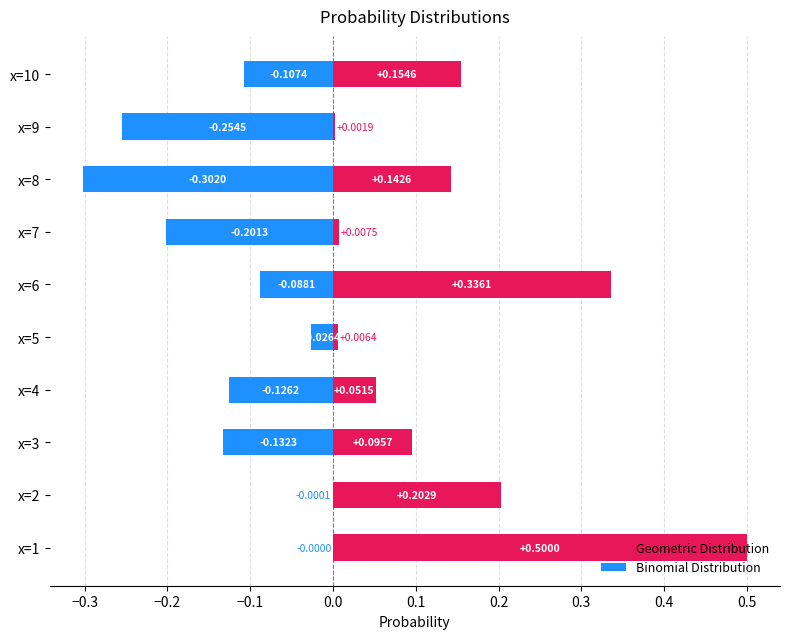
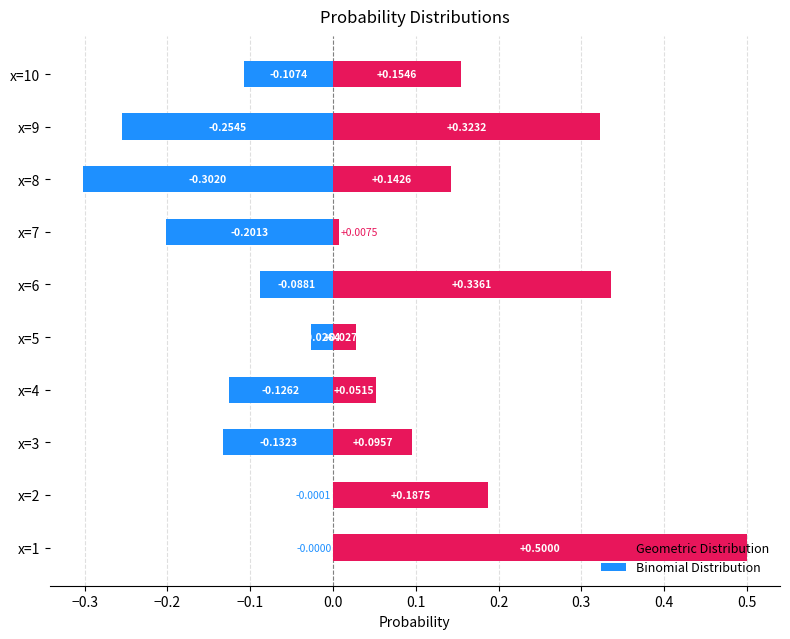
  {
    "Geometric Distribution": {
      "x=10": "+0.1546",
-     "x=9": "+0.0019",
+     "x=9": "+0.3232",
      "x=8": "+0.1426",
      "x=7": "+0.0075",
      "x=6": "+0.3361",
-     "x=5": "+0.0064",
+     "x=5": "+0.0275",
      "x=4": "+0.0515",
      "x=3": "+0.0957",
-     "x=2": "+0.2029",
+     "x=2": "+0.1875",
      "x=1": "+0.5000"
    },
    "Binomial Distribution": {
      "x=10": "-0.1074",
      "x=9": "-0.2545",
      "x=8": "-0.3020",
      "x=7": "-0.2013",
      "x=6": "-0.0881",
      "x=4": "-0.1262",
      "x=3": "-0.1323",
      "x=2": "-0.0001",
      "x=1": "-0.0000"
    }
  }
